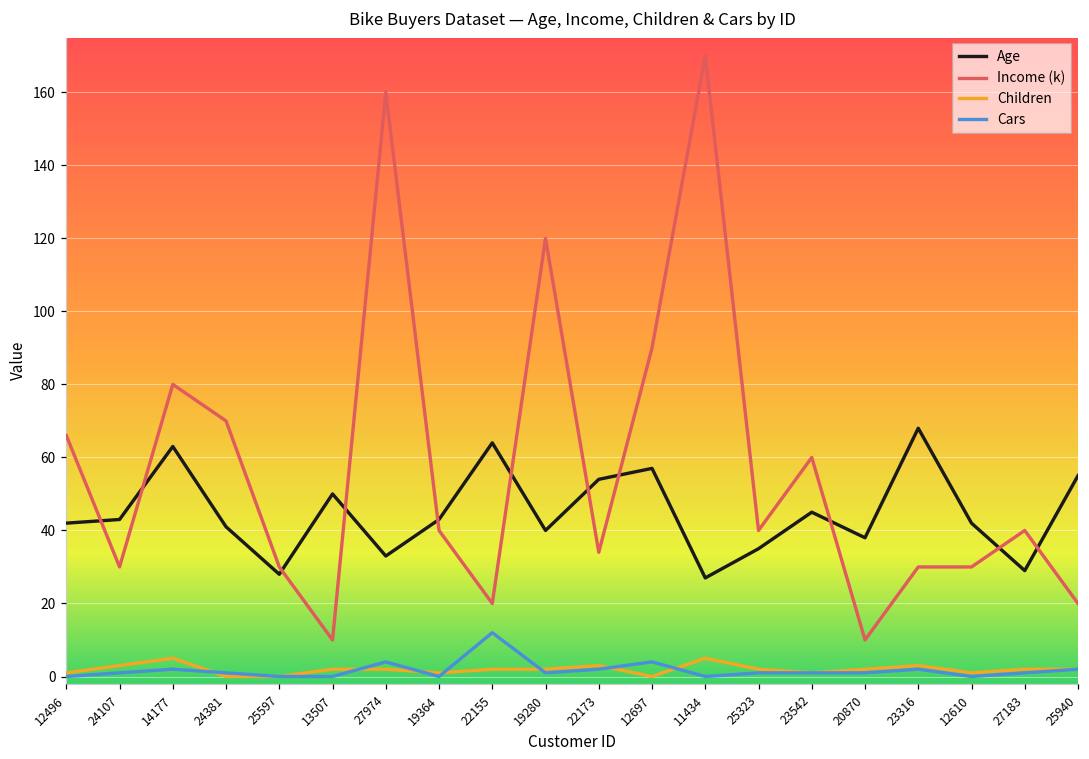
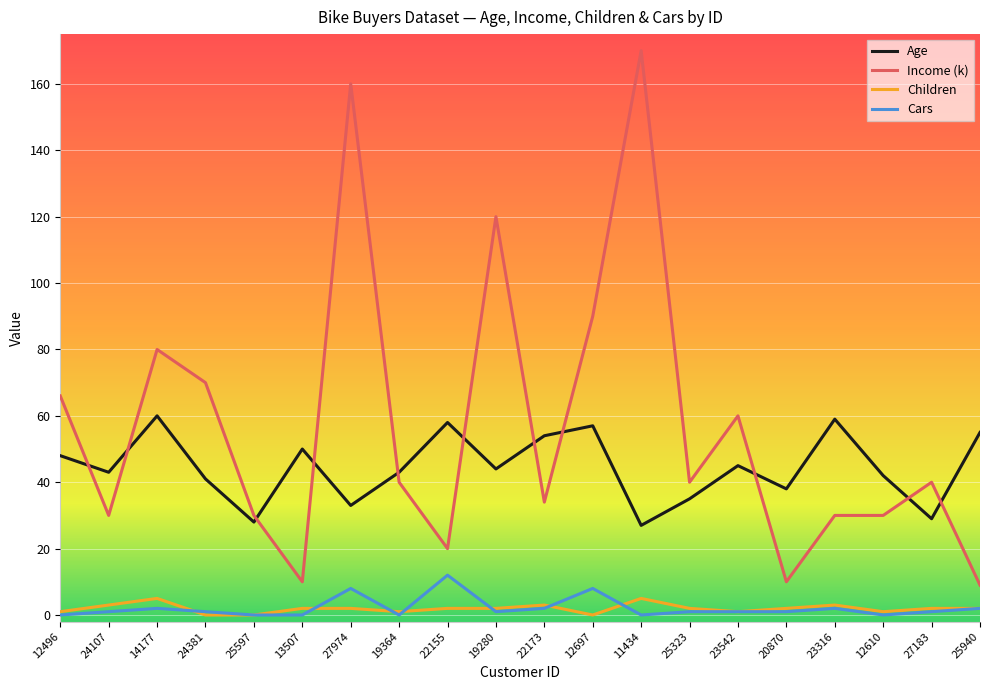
  {
    "Age": {
-     "12496": 42,
+     "12496": 48,
      "24107": 43,
-     "14177": 63,
+     "14177": 60,
      "24381": 41,
      "25597": 28,
      "13507": 50,
      "27974": 33,
      "19364": 43,
-     "22155": 64,
-     "19280": 40,
+     "22155": 58,
+     "19280": 44,
      "22173": 54,
      "12697": 57,
      "11434": 27,
      "25323": 35,
      "23542": 45,
      "20870": 38,
-     "23316": 68,
+     "23316": 59,
      "12610": 42,
      "27183": 29,
      "25940": 55
    },
    "Income (k)": {
      "12496": 66,
      "24107": 30,
      "14177": 80,
      "24381": 70,
      "25597": 30,
      "13507": 10,
      "27974": 160,
      "19364": 40,
      "22155": 20,
      "19280": 120,
      "22173": 34,
      "12697": 90,
      "11434": 170,
      "25323": 40,
      "23542": 60,
      "20870": 10,
      "23316": 30,
      "12610": 30,
      "27183": 40,
-     "25940": 20
+     "25940": 9
    },
    "Children": {
      "12496": 1,
      "24107": 3,
      "14177": 5,
      "24381": 0,
      "13507": 2,
      "27974": 2,
      "19364": 1,
      "22155": 2,
      "19280": 2,
      "22173": 3,
      "12697": 0,
      "11434": 5,
      "25323": 2,
      "20870": 2,
      "23316": 3,
      "12610": 1,
      "27183": 2
    },
    "Cars": {
      "12496": 0,
      "24107": 1,
      "14177": 2,
      "24381": 1,
      "13507": 0,
-     "27974": 4,
+     "27974": 8,
      "19364": 0,
      "22155": 12,
      "19280": 1,
      "22173": 2,
-     "12697": 4,
+     "12697": 8,
      "11434": 0,
      "25323": 1,
      "20870": 1,
      "23316": 2,
      "12610": 0,
      "27183": 1
    }
  }
